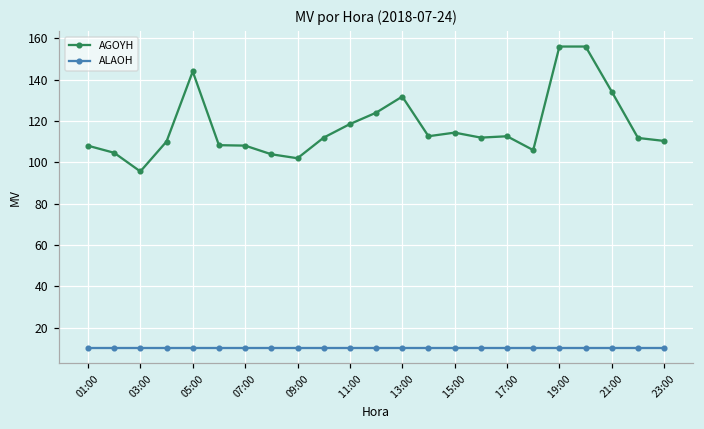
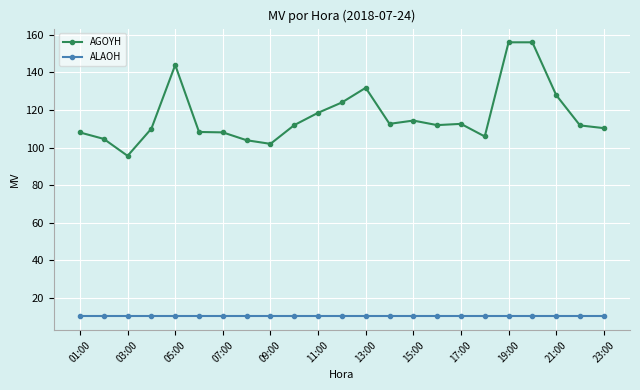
  {
    "AGOYH": {
      "01:00": 108,
      "03:00": 96,
      "05:00": 144,
      "07:00": 108,
      "09:00": 102,
      "11:00": 119,
      "13:00": 132,
      "15:00": 114,
      "17:00": 113,
      "19:00": 156,
-     "21:00": 134,
+     "21:00": 128,
      "23:00": 110
    },
    "ALAOH": {
      "01:00": 10,
      "03:00": 10,
      "05:00": 10,
      "07:00": 10,
      "09:00": 10,
      "11:00": 10,
      "13:00": 10,
      "15:00": 10,
      "17:00": 10,
      "19:00": 10,
      "21:00": 10,
      "23:00": 10
    }
  }
